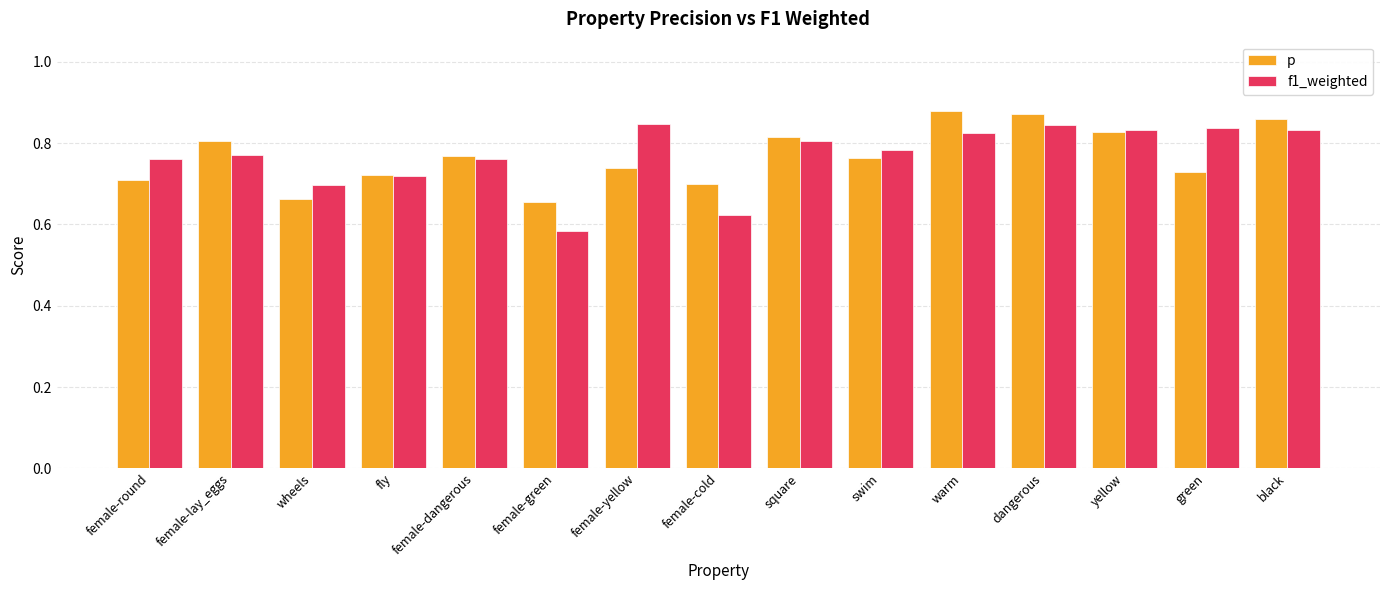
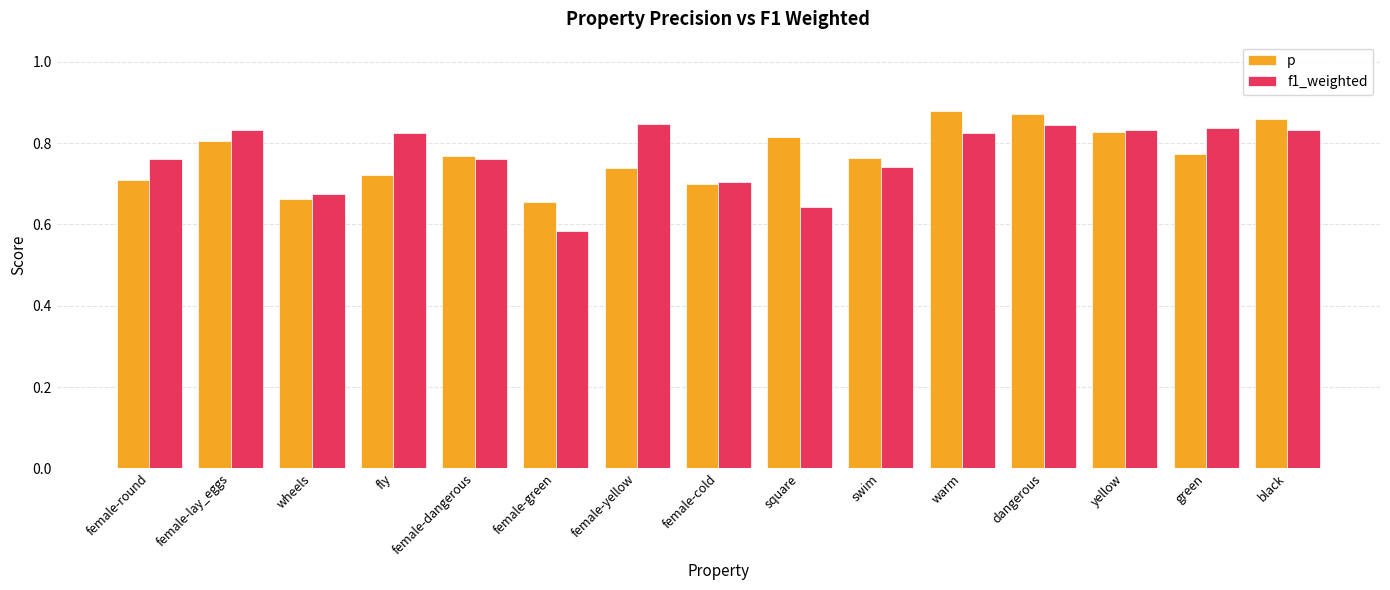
  {
    "p": {
      "female-round": 0.71,
      "female-lay_eggs": 0.80,
      "wheels": 0.66,
      "fly": 0.72,
      "female-dangerous": 0.77,
      "female-green": 0.66,
      "female-yellow": 0.74,
      "female-cold": 0.70,
      "square": 0.82,
      "swim": 0.76,
      "warm": 0.88,
      "dangerous": 0.87,
      "yellow": 0.83,
-     "green": 0.73,
+     "green": 0.77,
      "black": 0.86
    },
    "f1_weighted": {
      "female-round": 0.76,
-     "female-lay_eggs": 0.77,
-     "wheels": 0.70,
-     "fly": 0.72,
+     "female-lay_eggs": 0.83,
+     "wheels": 0.67,
+     "fly": 0.83,
      "female-dangerous": 0.76,
      "female-green": 0.58,
      "female-yellow": 0.85,
-     "female-cold": 0.62,
-     "square": 0.81,
-     "swim": 0.78,
+     "female-cold": 0.71,
+     "square": 0.64,
+     "swim": 0.74,
      "warm": 0.83,
      "dangerous": 0.85,
      "yellow": 0.83,
      "green": 0.84,
      "black": 0.83
    }
  }
